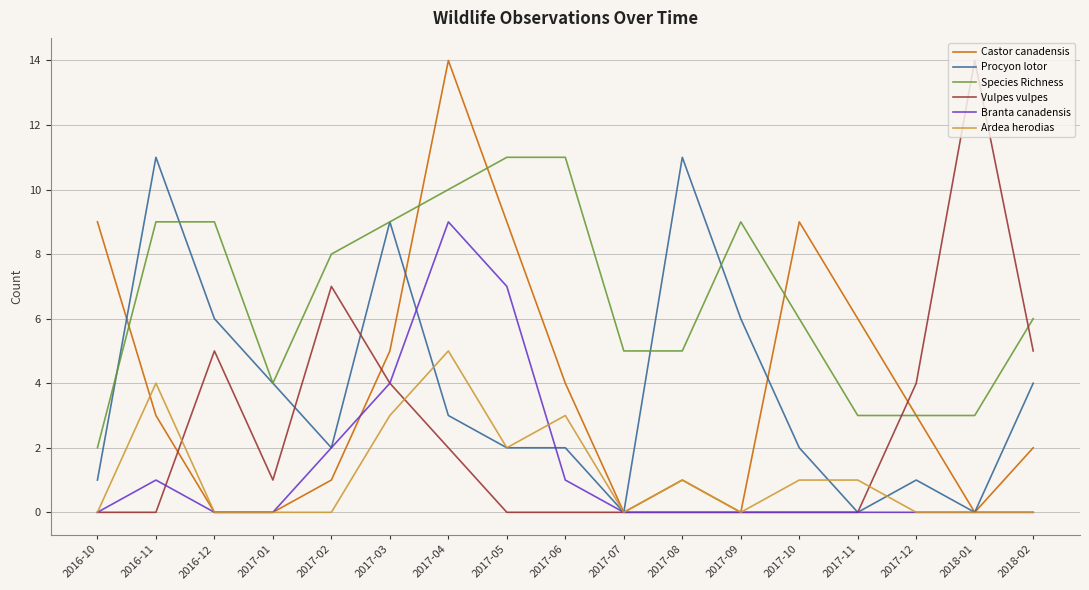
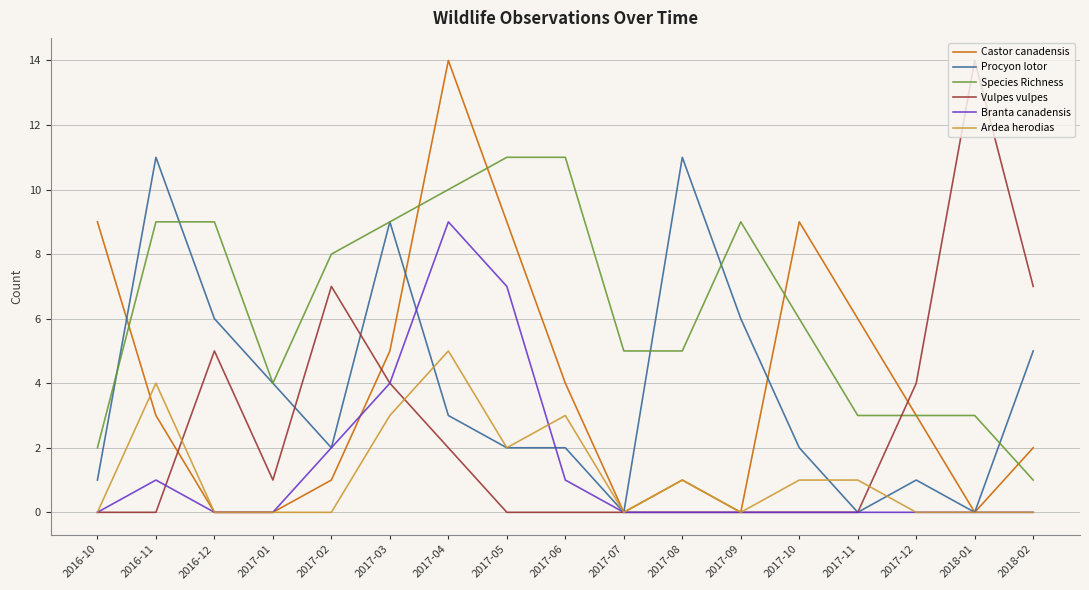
  {
    "Castor canadensis": {
      "2016-10": 9,
      "2016-11": 3,
      "2017-02": 1,
      "2017-03": 5,
      "2017-04": 14,
      "2017-05": 9,
      "2017-06": 4,
      "2017-10": 9,
      "2017-11": 6,
      "2018-02": 2
    },
    "Procyon lotor": {
      "2016-10": 1,
      "2016-11": 11,
      "2016-12": 6,
      "2017-04": 3,
      "2017-06": 2,
      "2017-08": 11,
      "2017-09": 6,
      "2017-10": 2,
      "2017-12": 1,
-     "2018-02": 4
+     "2018-02": 5
    },
    "Species Richness": {
      "2016-10": 2,
      "2016-11": 9,
      "2016-12": 9,
      "2017-02": 8,
      "2017-04": 10,
      "2017-05": 11,
      "2017-06": 11,
      "2017-07": 5,
      "2017-08": 5,
      "2017-09": 9,
      "2017-10": 6,
      "2017-11": 3,
      "2018-01": 3,
-     "2018-02": 6
+     "2018-02": 1
    },
    "Vulpes vulpes": {
      "2016-11": 0,
      "2016-12": 5,
      "2017-01": 1,
      "2017-02": 7,
      "2017-04": 2,
      "2017-05": 0,
      "2017-06": 0,
      "2017-12": 4,
-     "2018-02": 5
+     "2018-02": 7
    },
    "Branta canadensis": {
      "2016-11": 1,
      "2017-04": 9,
      "2017-05": 7,
      "2017-06": 1
    },
    "Ardea herodias": {
      "2016-11": 4,
      "2017-02": 0,
      "2017-03": 3,
      "2017-04": 5,
      "2017-06": 3,
      "2017-10": 1,
      "2017-11": 1
    }
  }
